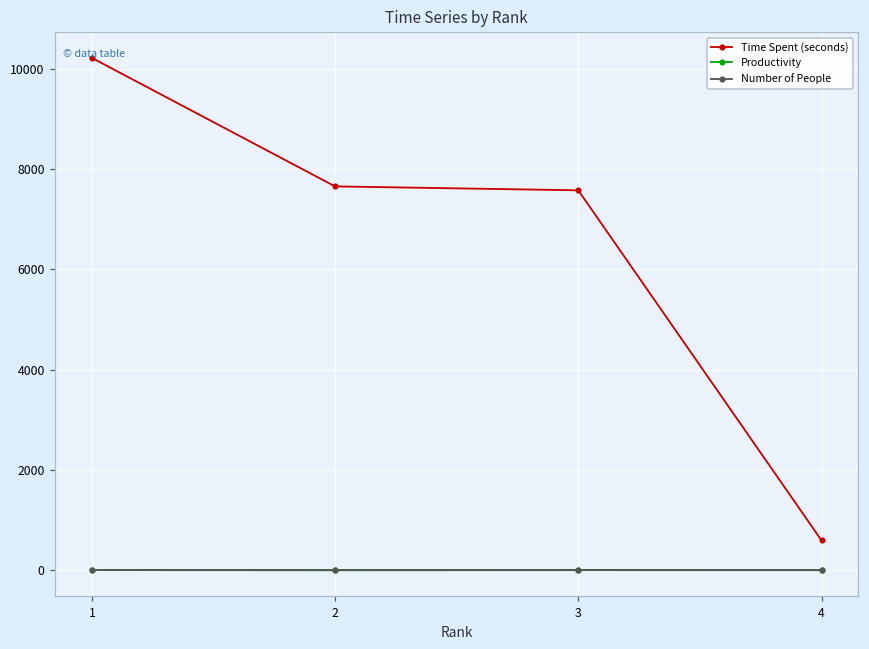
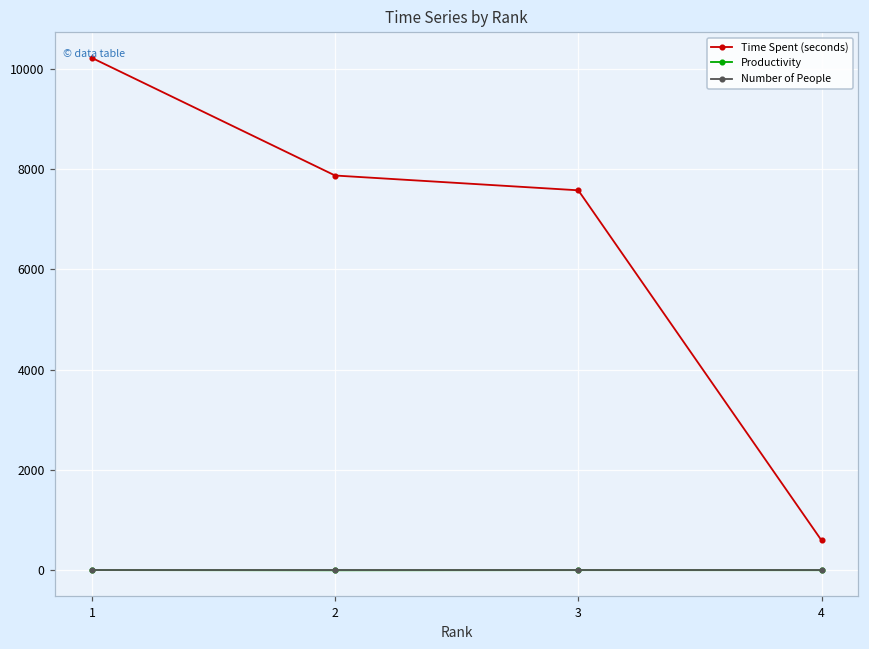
  {
    "Time Spent (seconds)": {
      "1": 10200,
-     "2": 7700,
+     "2": 7900,
      "3": 7600,
      "4": 600
    },
    "Number of People": {
      "1": 0,
      "2": 0,
      "3": 0,
      "4": 0
    }
  }
